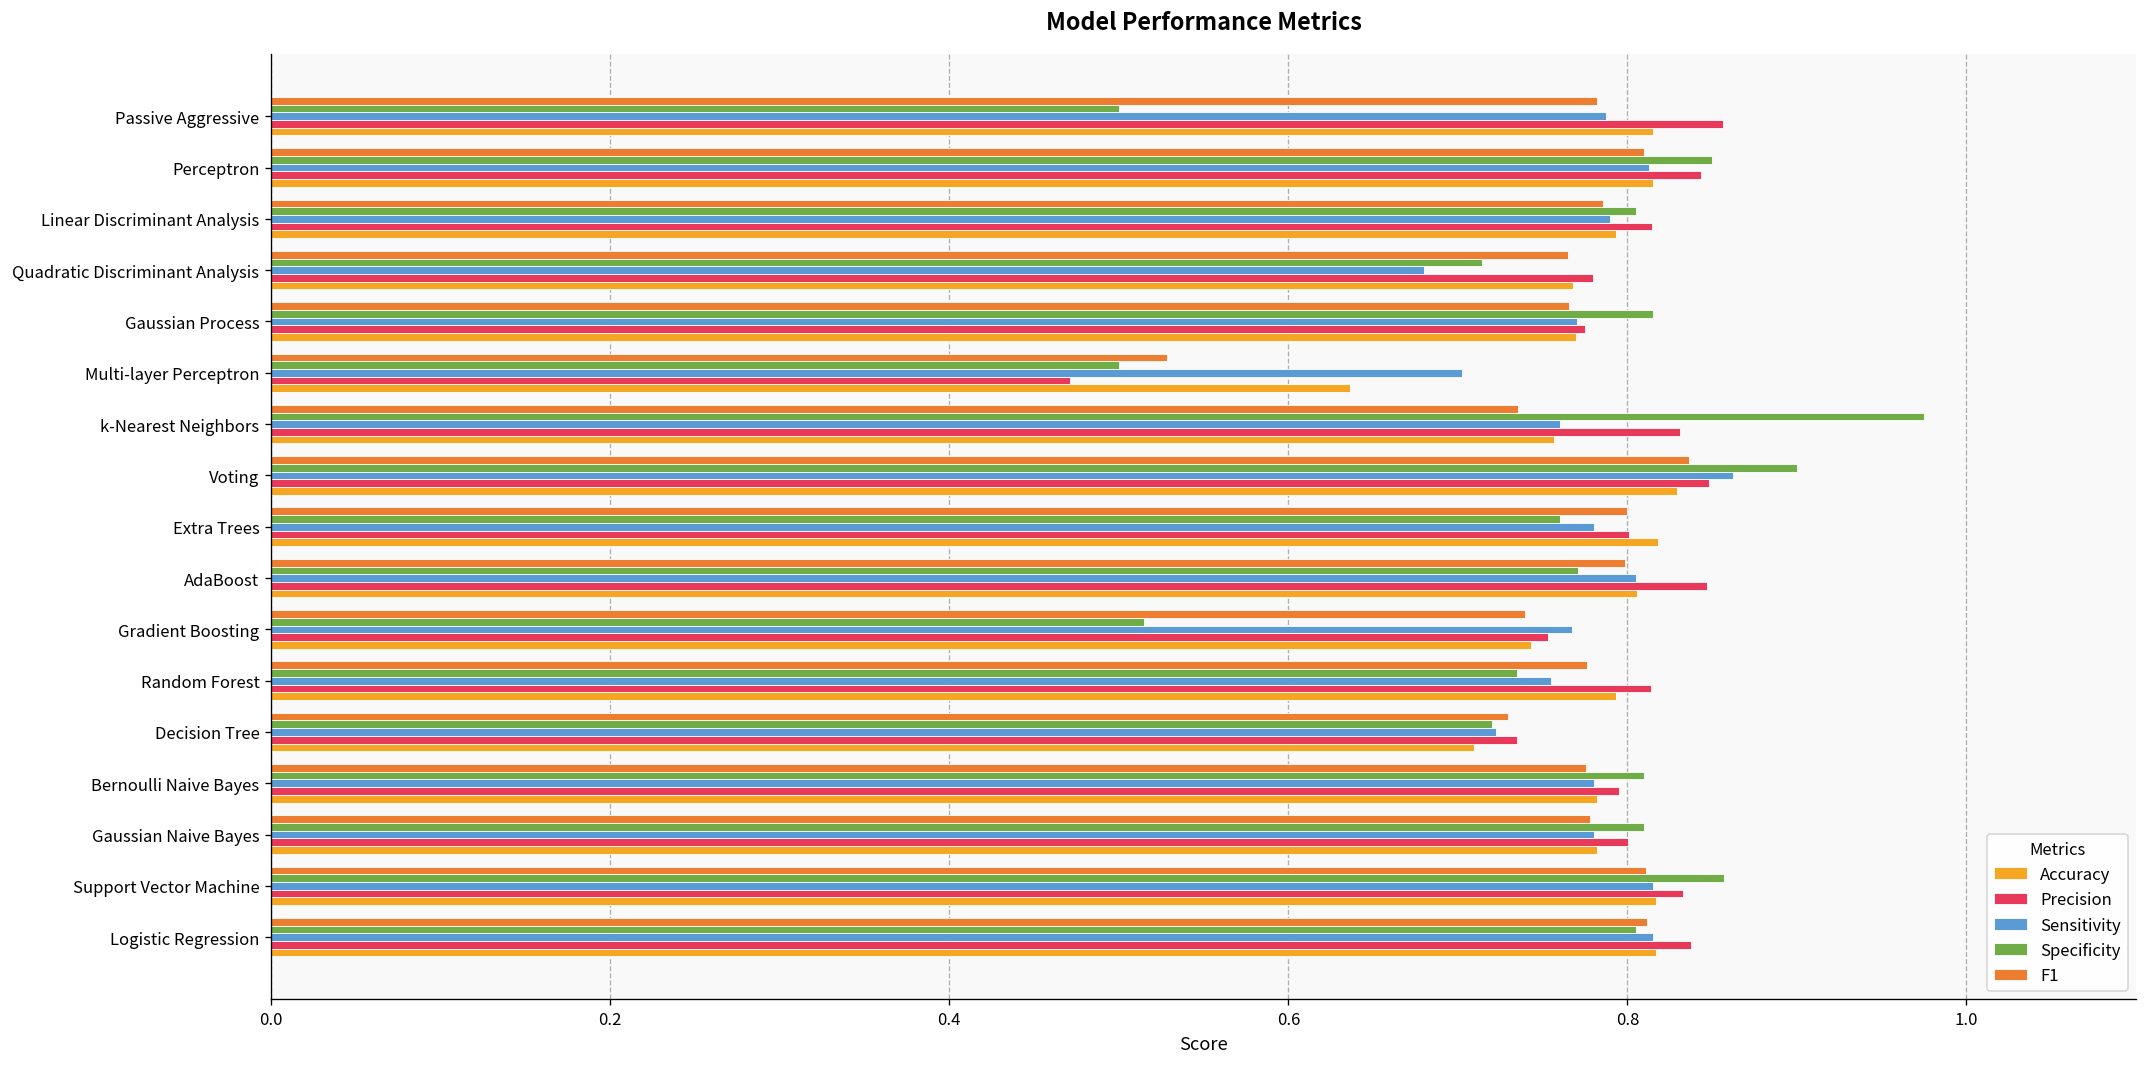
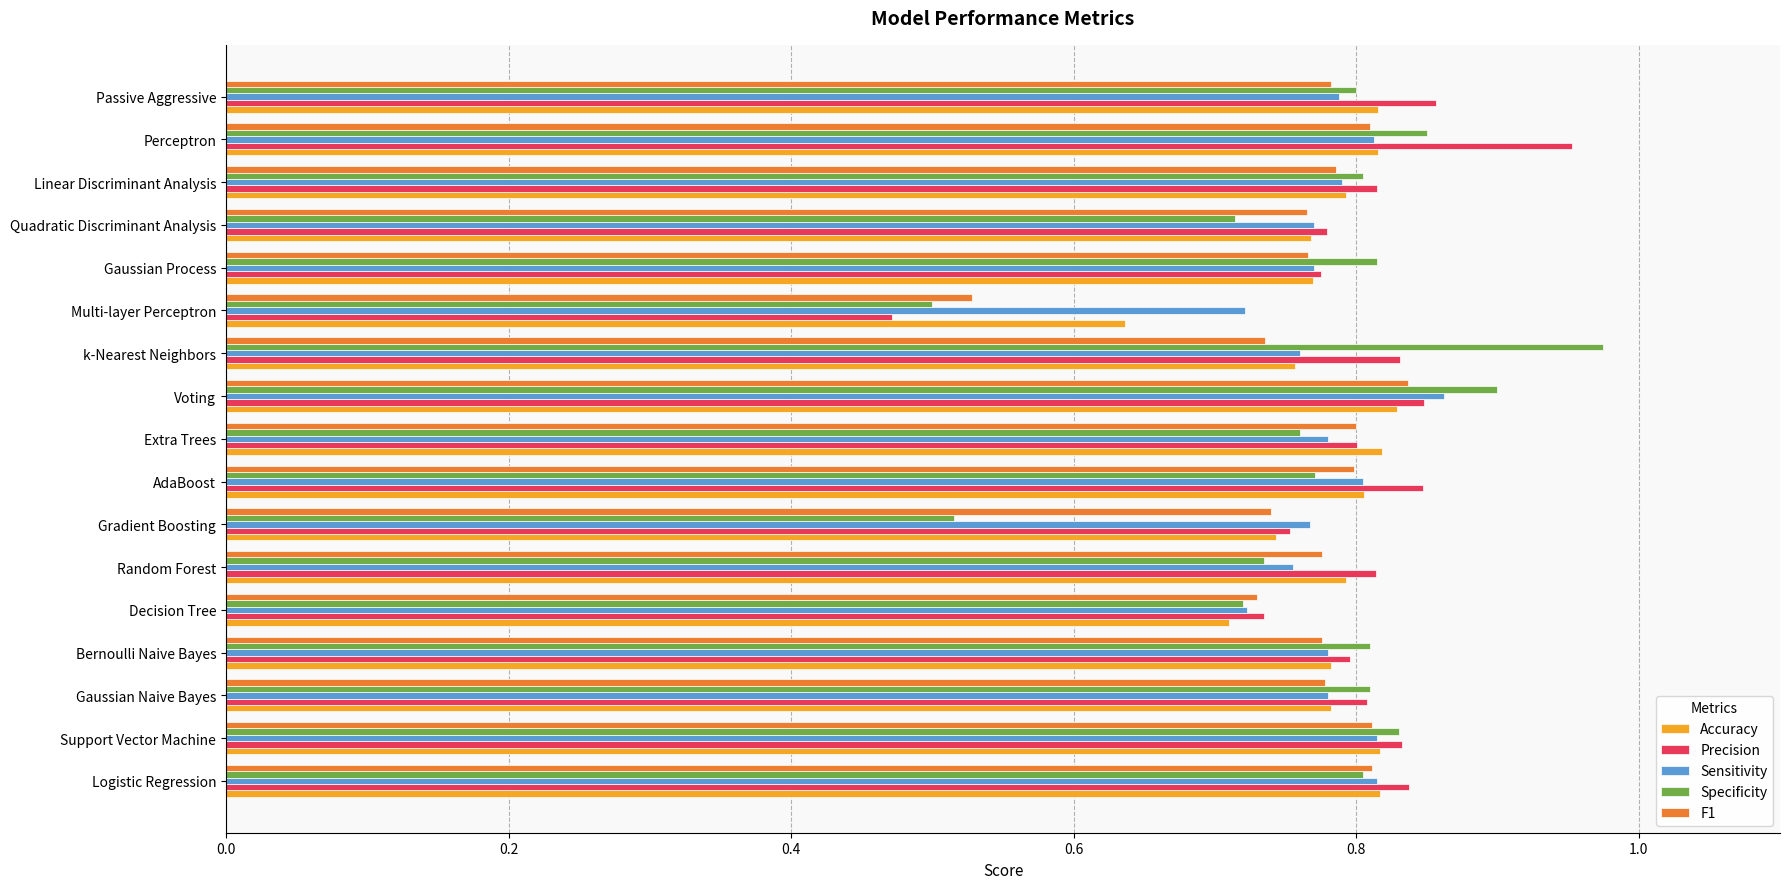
  {
    "Precision": {
      "Passive Aggressive": 0.857,
-     "Perceptron": 0.843,
+     "Perceptron": 0.952,
      "Linear Discriminant Analysis": 0.814,
      "Quadratic Discriminant Analysis": 0.779,
      "Gaussian Process": 0.775,
      "Multi-layer Perceptron": 0.471,
      "k-Nearest Neighbors": 0.831,
      "Voting": 0.848,
      "Extra Trees": 0.801,
      "AdaBoost": 0.847,
      "Gradient Boosting": 0.753,
      "Random Forest": 0.814,
      "Decision Tree": 0.735,
      "Bernoulli Naive Bayes": 0.795,
-     "Gaussian Naive Bayes": 0.800,
+     "Gaussian Naive Bayes": 0.808,
      "Support Vector Machine": 0.833,
      "Logistic Regression": 0.837
    },
    "Sensitivity": {
      "Passive Aggressive": 0.788,
      "Perceptron": 0.813,
      "Linear Discriminant Analysis": 0.790,
-     "Quadratic Discriminant Analysis": 0.68,
+     "Quadratic Discriminant Analysis": 0.77,
      "Gaussian Process": 0.770,
-     "Multi-layer Perceptron": 0.703,
+     "Multi-layer Perceptron": 0.721,
      "k-Nearest Neighbors": 0.760,
      "Voting": 0.863,
      "Extra Trees": 0.780,
      "AdaBoost": 0.805,
      "Gradient Boosting": 0.768,
      "Random Forest": 0.755,
      "Decision Tree": 0.722,
      "Bernoulli Naive Bayes": 0.780,
      "Gaussian Naive Bayes": 0.780,
      "Support Vector Machine": 0.815,
      "Logistic Regression": 0.815
    },
    "Specificity": {
-     "Passive Aggressive": 0.5,
+     "Passive Aggressive": 0.8,
      "Perceptron": 0.850,
      "Linear Discriminant Analysis": 0.805,
      "Quadratic Discriminant Analysis": 0.714,
      "Gaussian Process": 0.815,
      "Multi-layer Perceptron": 0.500,
      "k-Nearest Neighbors": 0.975,
      "Voting": 0.900,
      "Extra Trees": 0.760,
      "AdaBoost": 0.771,
      "Gradient Boosting": 0.515,
      "Random Forest": 0.735,
      "Decision Tree": 0.720,
      "Bernoulli Naive Bayes": 0.810,
      "Gaussian Naive Bayes": 0.810,
-     "Support Vector Machine": 0.857,
+     "Support Vector Machine": 0.830,
      "Logistic Regression": 0.805
    }
  }
